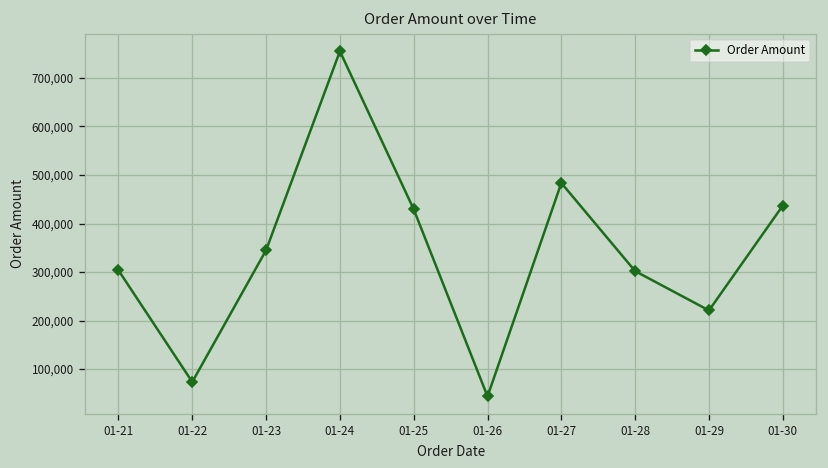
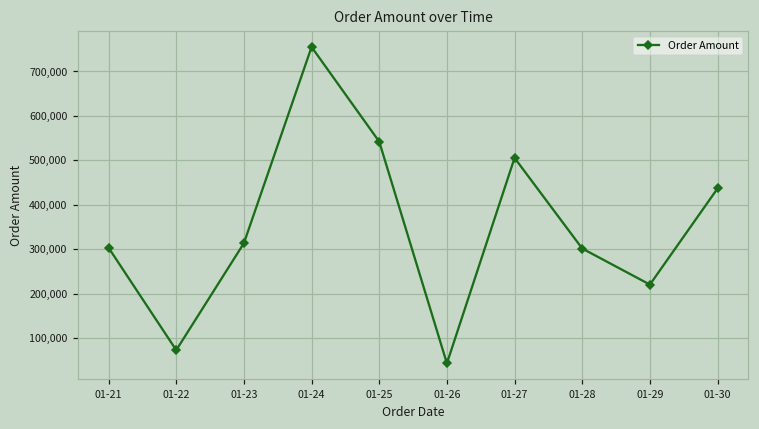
  {
    "01-21": "300,000",
    "01-22": "70,000",
-   "01-23": "350,000",
+   "01-23": "310,000",
    "01-24": "760,000",
-   "01-25": "430,000",
+   "01-25": "540,000",
    "01-26": "40,000",
-   "01-27": "480,000",
+   "01-27": "510,000",
    "01-28": "300,000",
    "01-29": "220,000",
    "01-30": "440,000"
  }
